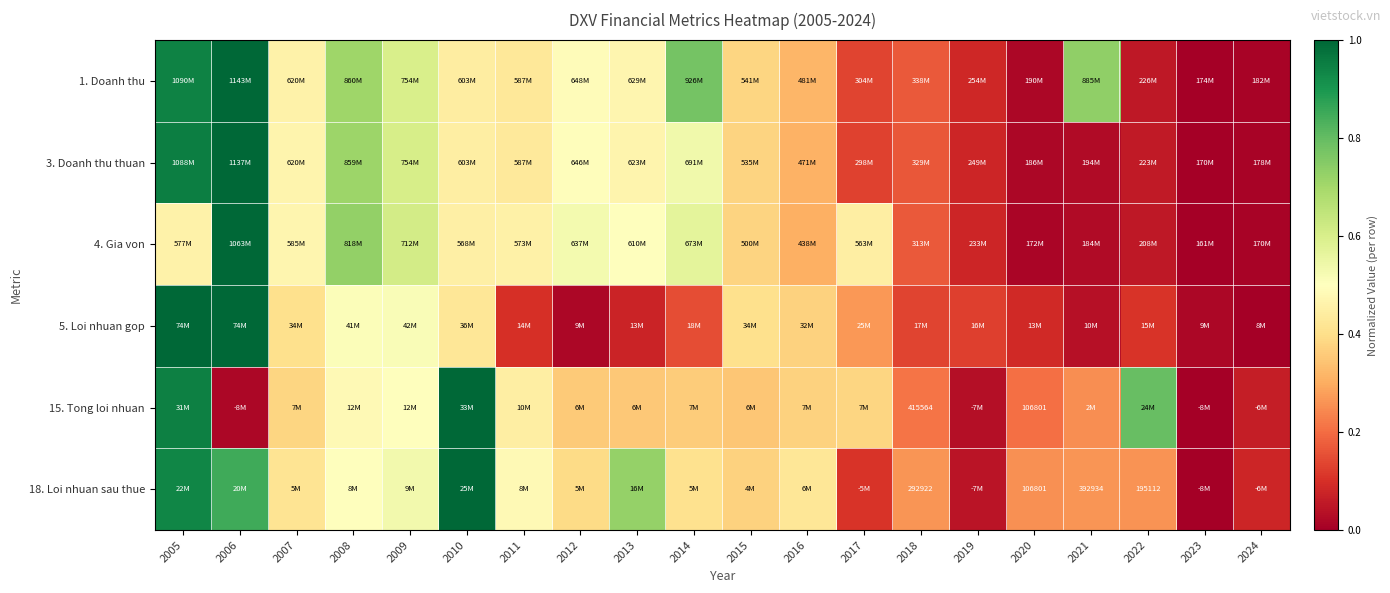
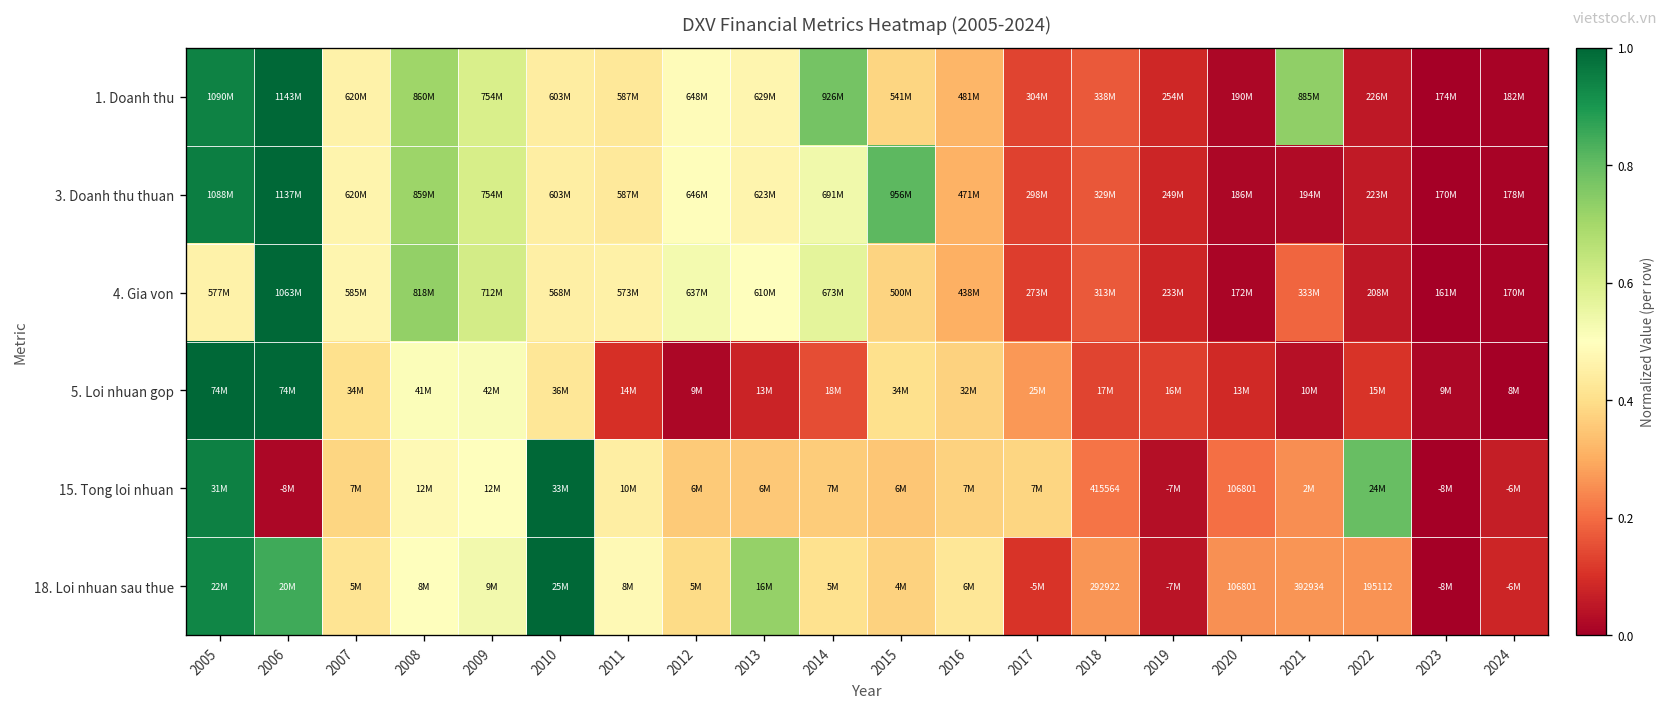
  {
    "1. Doanh thu": {
      "2005": "1090M",
      "2006": "1143M",
      "2007": "620M",
      "2008": "860M",
      "2009": "754M",
      "2010": "603M",
      "2011": "587M",
      "2012": "648M",
      "2013": "629M",
      "2014": "926M",
      "2015": "541M",
      "2016": "481M",
      "2017": "304M",
      "2018": "338M",
      "2019": "254M",
      "2020": "190M",
      "2021": "885M",
      "2022": "226M",
      "2023": "174M",
      "2024": "182M"
    },
    "3. Doanh thu thuan": {
      "2005": "1088M",
      "2006": "1137M",
      "2007": "620M",
      "2008": "859M",
      "2009": "754M",
      "2010": "603M",
      "2011": "587M",
      "2012": "646M",
      "2013": "623M",
      "2014": "691M",
-     "2015": "535M",
+     "2015": "956M",
      "2016": "471M",
      "2017": "298M",
      "2018": "329M",
      "2019": "249M",
      "2020": "186M",
      "2021": "194M",
      "2022": "223M",
      "2023": "170M",
      "2024": "178M"
    },
    "4. Gia von": {
      "2005": "577M",
      "2006": "1063M",
      "2007": "585M",
      "2008": "818M",
      "2009": "712M",
      "2010": "568M",
      "2011": "573M",
      "2012": "637M",
      "2013": "610M",
      "2014": "673M",
      "2015": "500M",
      "2016": "438M",
-     "2017": "563M",
+     "2017": "273M",
      "2018": "313M",
      "2019": "233M",
      "2020": "172M",
-     "2021": "184M",
+     "2021": "333M",
      "2022": "208M",
      "2023": "161M",
      "2024": "170M"
    },
    "5. Loi nhuan gop": {
      "2005": "74M",
      "2006": "74M",
      "2007": "34M",
      "2008": "41M",
      "2009": "42M",
      "2010": "36M",
      "2011": "14M",
      "2012": "9M",
      "2013": "13M",
      "2014": "18M",
      "2015": "34M",
      "2016": "32M",
      "2017": "25M",
      "2018": "17M",
      "2019": "16M",
      "2020": "13M",
      "2021": "10M",
      "2022": "15M",
      "2023": "9M",
      "2024": "8M"
    },
    "15. Tong loi nhuan": {
      "2005": "31M",
      "2006": "-8M",
      "2007": "7M",
      "2008": "12M",
      "2009": "12M",
      "2010": "33M",
      "2011": "10M",
      "2012": "6M",
      "2013": "6M",
      "2014": "7M",
      "2015": "6M",
      "2016": "7M",
      "2017": "7M",
      "2018": "415564",
      "2019": "-7M",
      "2020": "106801",
      "2021": "2M",
      "2022": "24M",
      "2023": "-8M",
      "2024": "-6M"
    },
    "18. Loi nhuan sau thue": {
      "2005": "22M",
      "2006": "20M",
      "2007": "5M",
      "2008": "8M",
      "2009": "9M",
      "2010": "25M",
      "2011": "8M",
      "2012": "5M",
      "2013": "16M",
      "2014": "5M",
      "2015": "4M",
      "2016": "6M",
      "2017": "-5M",
      "2018": "292922",
      "2019": "-7M",
      "2020": "106801",
      "2021": "392934",
      "2022": "195112",
      "2023": "-8M",
      "2024": "-6M"
    }
  }
